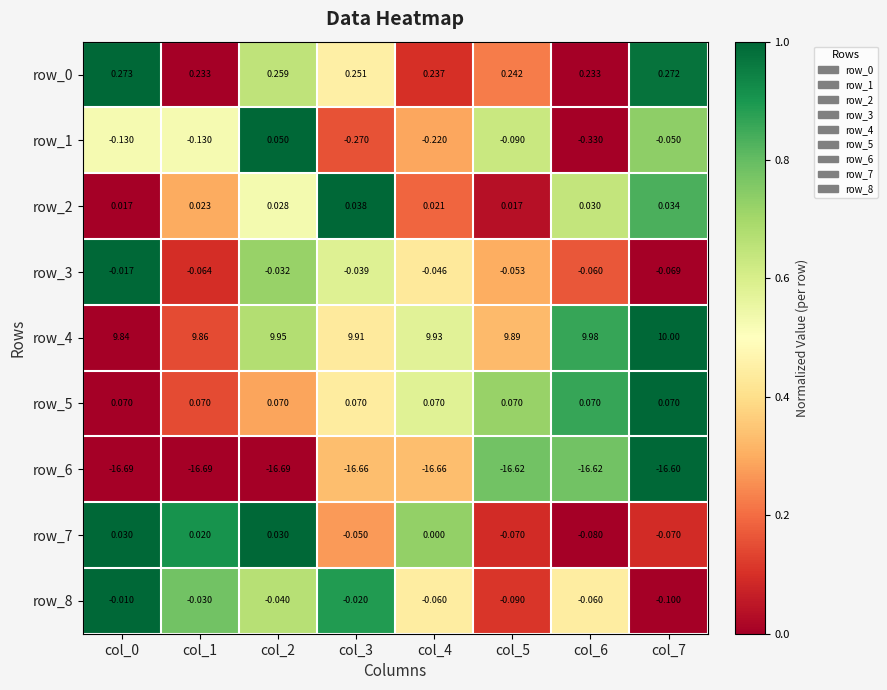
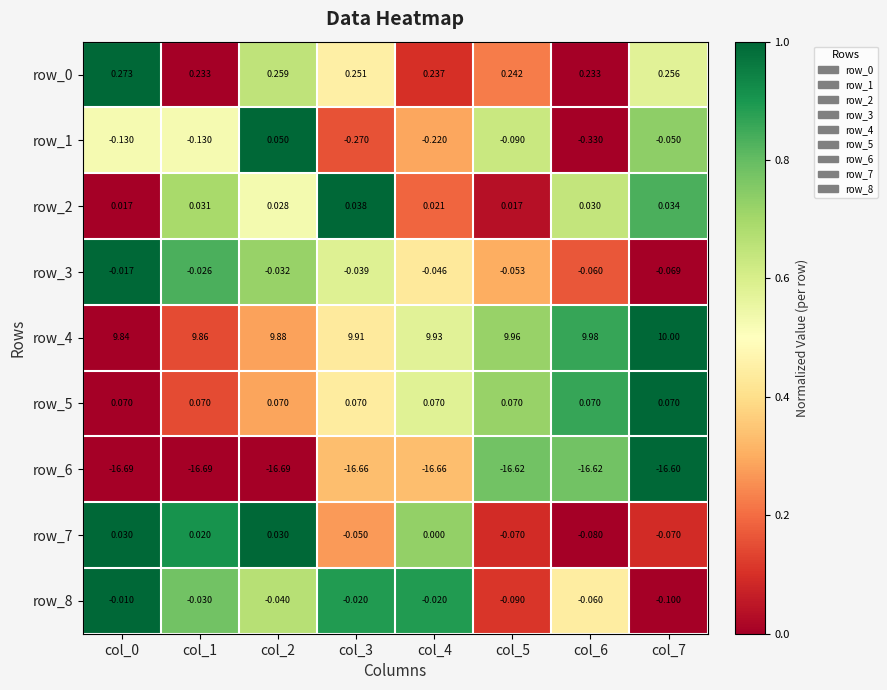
  {
    "row_0": {
      "col_0": 0.273,
      "col_1": 0.233,
      "col_2": 0.259,
      "col_3": 0.251,
      "col_4": 0.237,
      "col_5": 0.242,
      "col_6": 0.233,
-     "col_7": 0.272
+     "col_7": 0.256
    },
    "row_1": {
      "col_0": -0.130,
      "col_1": -0.130,
      "col_2": 0.050,
      "col_3": -0.270,
      "col_4": -0.220,
      "col_5": -0.090,
      "col_6": -0.330,
      "col_7": -0.050
    },
    "row_2": {
      "col_0": 0.017,
-     "col_1": 0.023,
+     "col_1": 0.031,
      "col_2": 0.028,
      "col_3": 0.038,
      "col_4": 0.021,
      "col_5": 0.017,
      "col_6": 0.030,
      "col_7": 0.034
    },
    "row_3": {
      "col_0": -0.017,
-     "col_1": -0.064,
+     "col_1": -0.026,
      "col_2": -0.032,
      "col_3": -0.039,
      "col_4": -0.046,
      "col_5": -0.053,
      "col_6": -0.060,
      "col_7": -0.069
    },
    "row_4": {
      "col_0": 9.84,
      "col_1": 9.86,
-     "col_2": 9.95,
+     "col_2": 9.88,
      "col_3": 9.91,
      "col_4": 9.93,
-     "col_5": 9.89,
+     "col_5": 9.96,
      "col_6": 9.98,
      "col_7": 10.00
    },
    "row_5": {
      "col_0": 0.070,
      "col_1": 0.070,
      "col_2": 0.070,
      "col_3": 0.070,
      "col_4": 0.070,
      "col_5": 0.070,
      "col_6": 0.070,
      "col_7": 0.070
    },
    "row_6": {
      "col_0": -16.69,
      "col_1": -16.69,
      "col_2": -16.69,
      "col_3": -16.66,
      "col_4": -16.66,
      "col_5": -16.62,
      "col_6": -16.62,
      "col_7": -16.60
    },
    "row_7": {
      "col_0": 0.030,
      "col_1": 0.020,
      "col_2": 0.030,
      "col_3": -0.050,
      "col_4": 0.000,
      "col_5": -0.070,
      "col_6": -0.080,
      "col_7": -0.070
    },
    "row_8": {
      "col_0": -0.010,
      "col_1": -0.030,
      "col_2": -0.040,
      "col_3": -0.020,
-     "col_4": -0.060,
+     "col_4": -0.020,
      "col_5": -0.090,
      "col_6": -0.060,
      "col_7": -0.100
    }
  }
